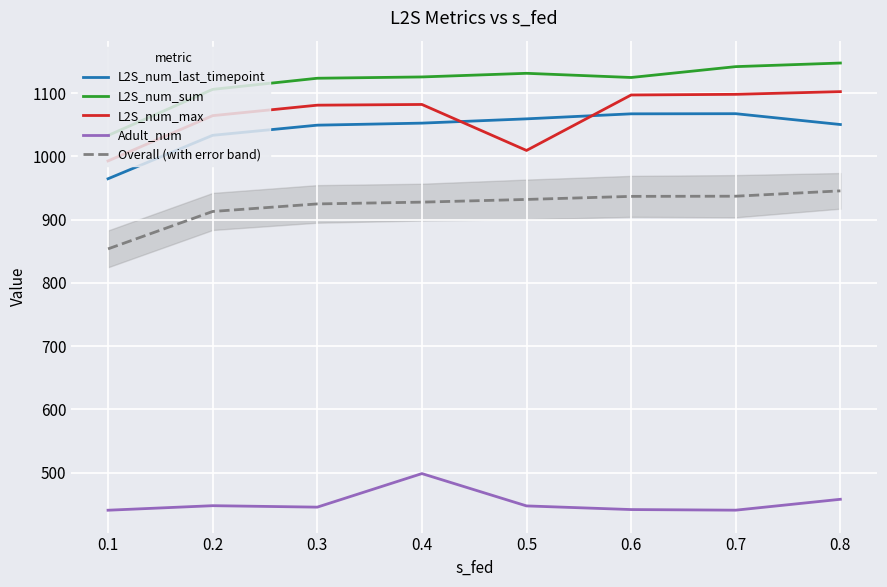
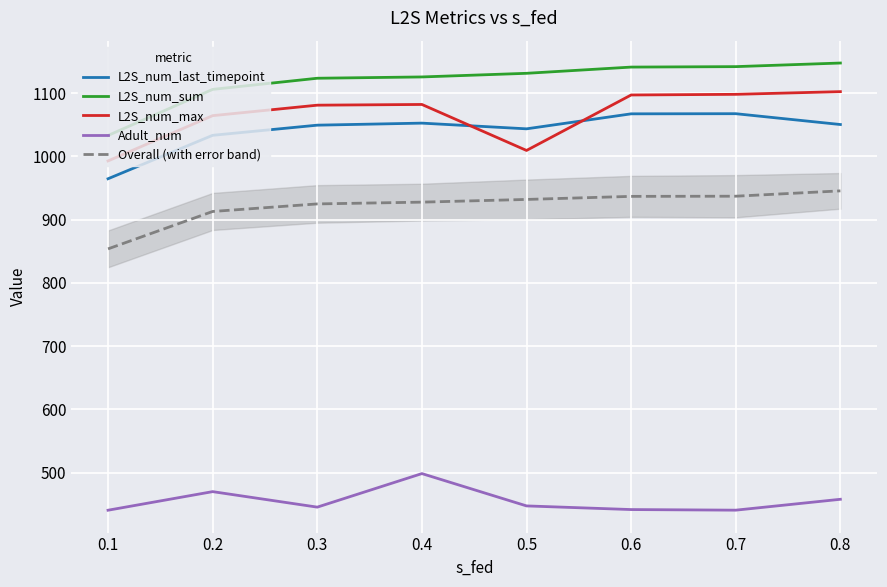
  {
    "L2S_num_last_timepoint": {
      "0.1": 960,
      "0.3": 1050,
      "0.4": 1050,
-     "0.5": 1060,
+     "0.5": 1040,
      "0.6": 1070,
      "0.7": 1070,
      "0.8": 1050
    },
    "L2S_num_sum": {
      "0.3": 1120,
      "0.4": 1130,
      "0.5": 1130,
-     "0.6": 1120,
+     "0.6": 1140,
      "0.7": 1140,
      "0.8": 1150
    },
    "L2S_num_max": {
      "0.3": 1080,
      "0.4": 1080,
      "0.5": 1010,
      "0.6": 1100,
      "0.7": 1100,
      "0.8": 1100
    },
    "Adult_num": {
      "0.1": 440,
-     "0.2": 450,
+     "0.2": 470,
      "0.3": 450,
      "0.4": 500,
      "0.5": 450,
      "0.6": 440,
      "0.7": 440,
      "0.8": 460
    }
  }
